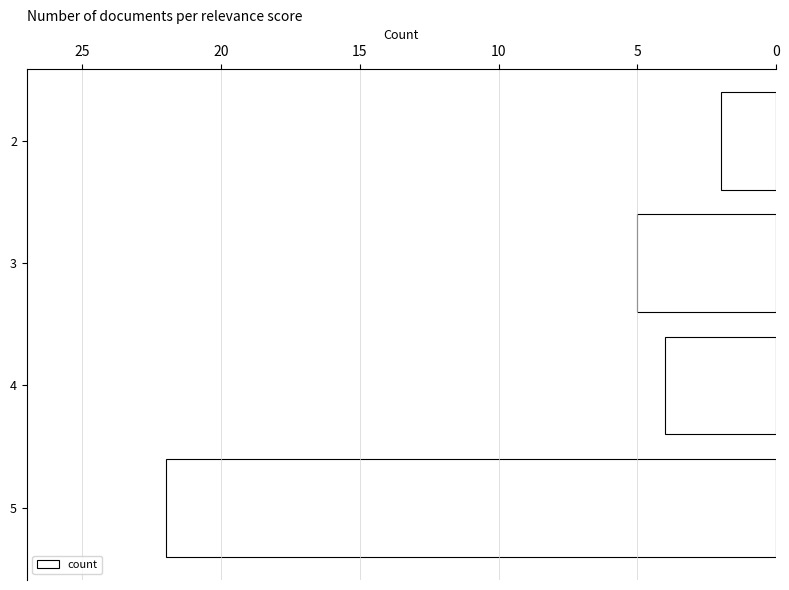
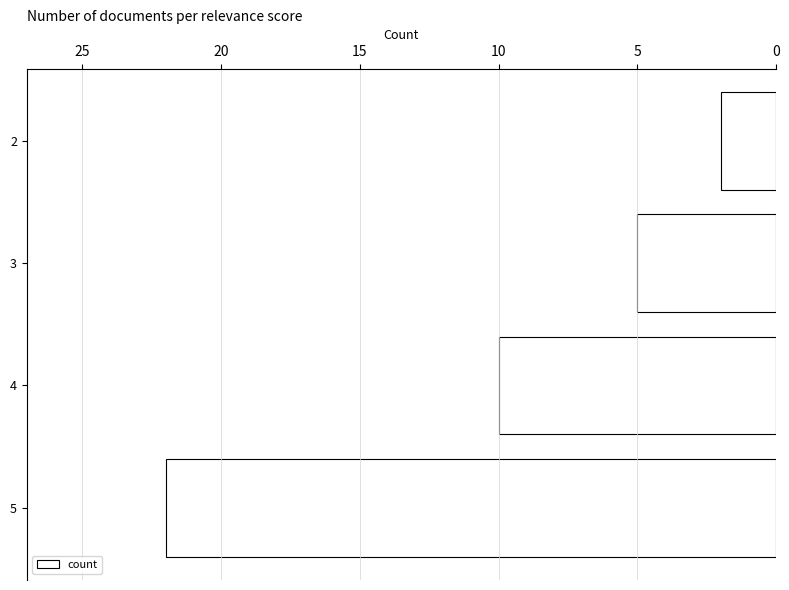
  {
    "2": 2,
    "3": 5,
-   "4": 4,
+   "4": 10,
    "5": 22
  }
